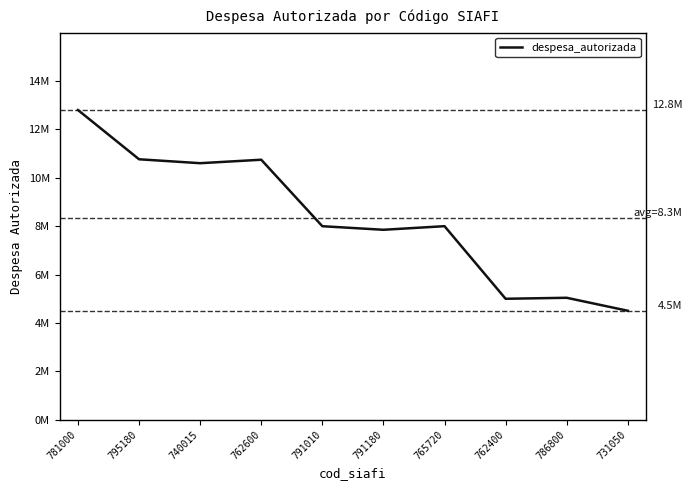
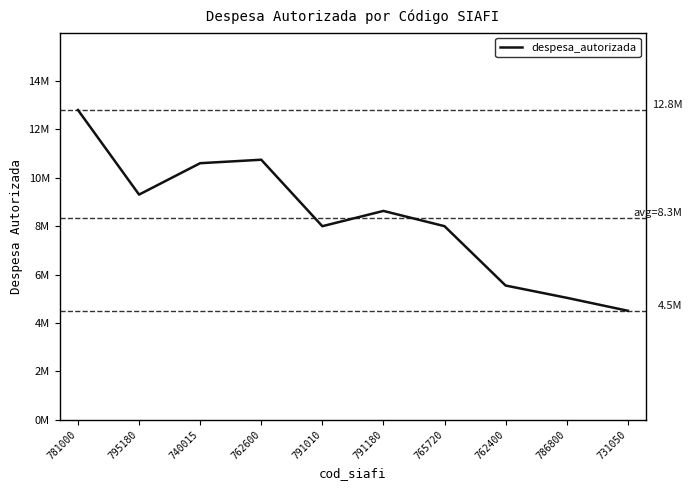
  {
    "781000": 12800000,
-   "795180": 10800000,
+   "795180": 9300000,
    "740015": 10600000,
    "762600": 10700000,
    "791010": 8000000,
-   "791180": 7900000,
+   "791180": 8600000,
    "765720": 8000000,
-   "762400": 5000000,
+   "762400": 5500000,
    "786800": 5000000,
    "731050": 4500000
  }
